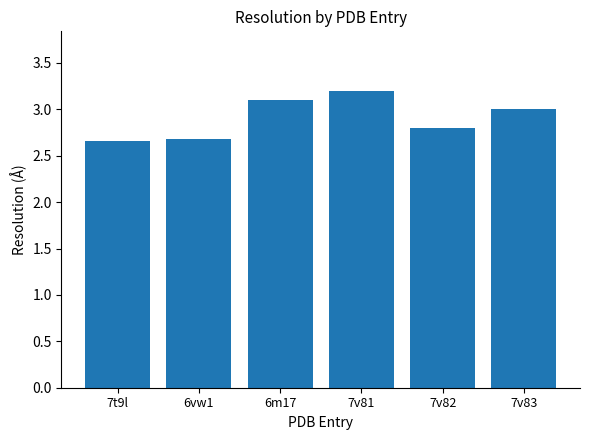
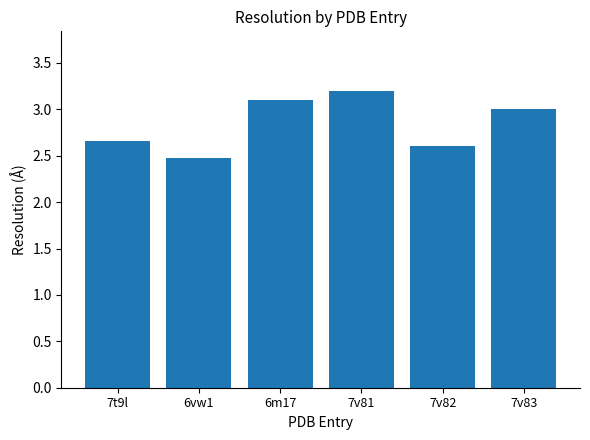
  {
    "7t9l": 2.7,
-   "6vw1": 2.7,
+   "6vw1": 2.5,
    "6m17": 3.1,
    "7v81": 3.2,
-   "7v82": 2.8,
+   "7v82": 2.6,
    "7v83": 3.0
  }
